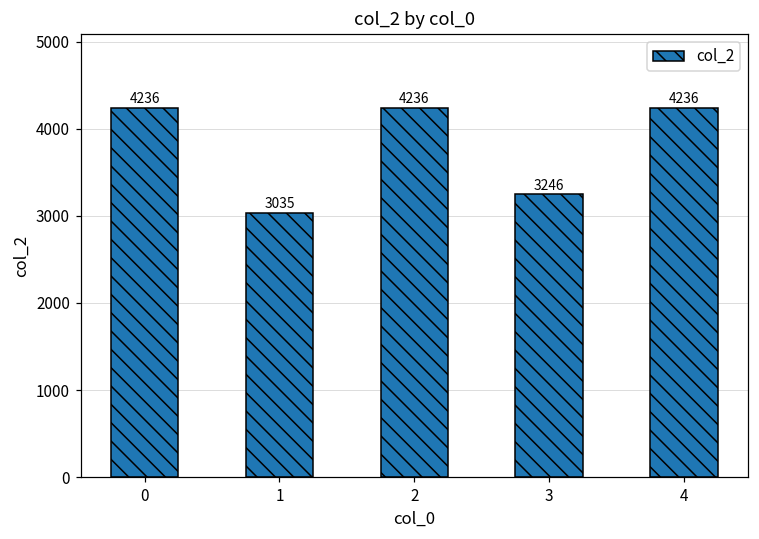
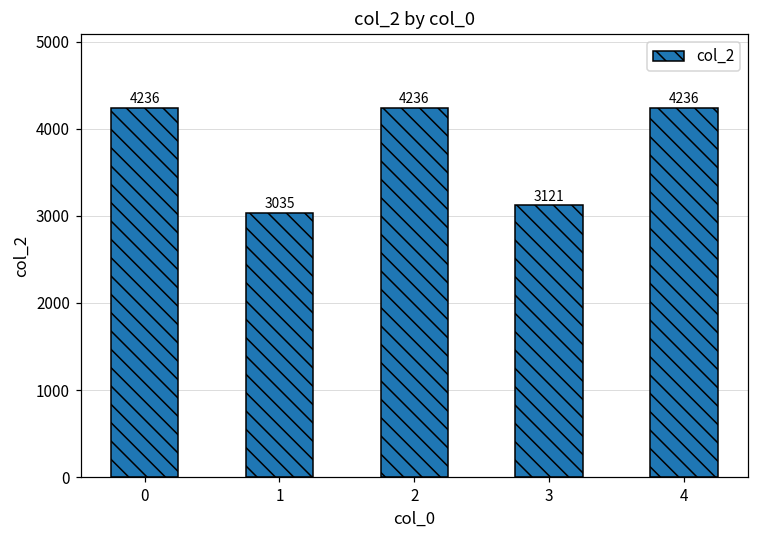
  {
    "0": 4236,
    "1": 3035,
    "2": 4236,
-   "3": 3246,
+   "3": 3121,
    "4": 4236
  }
